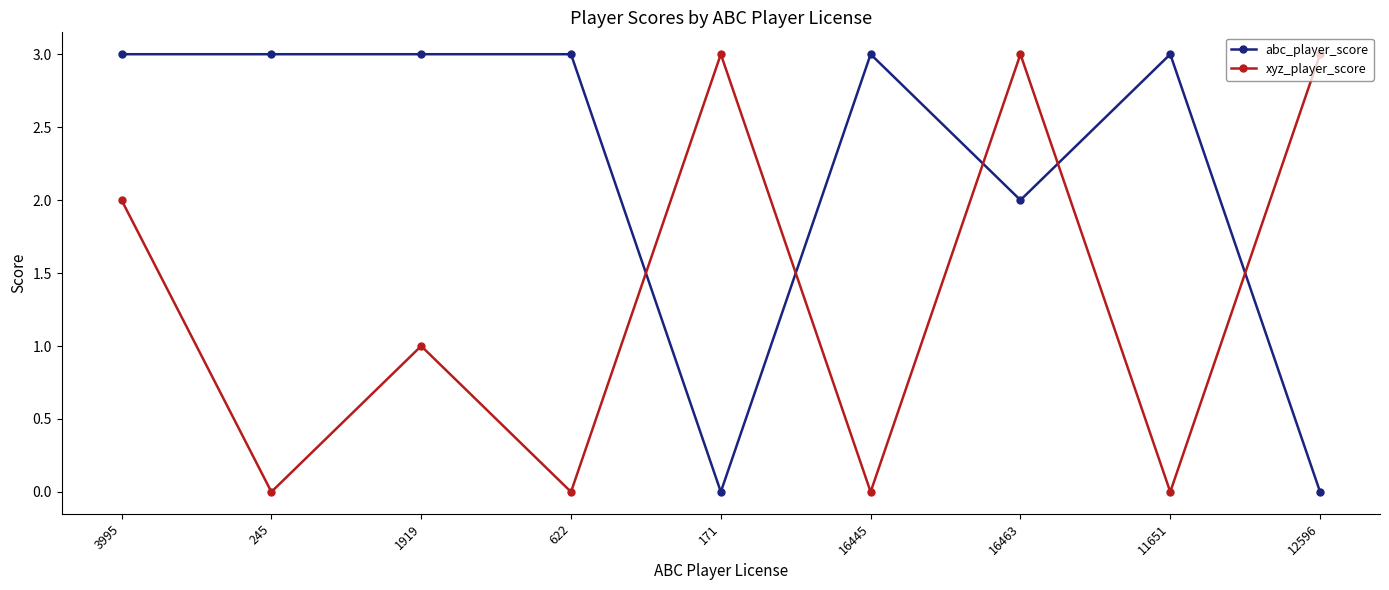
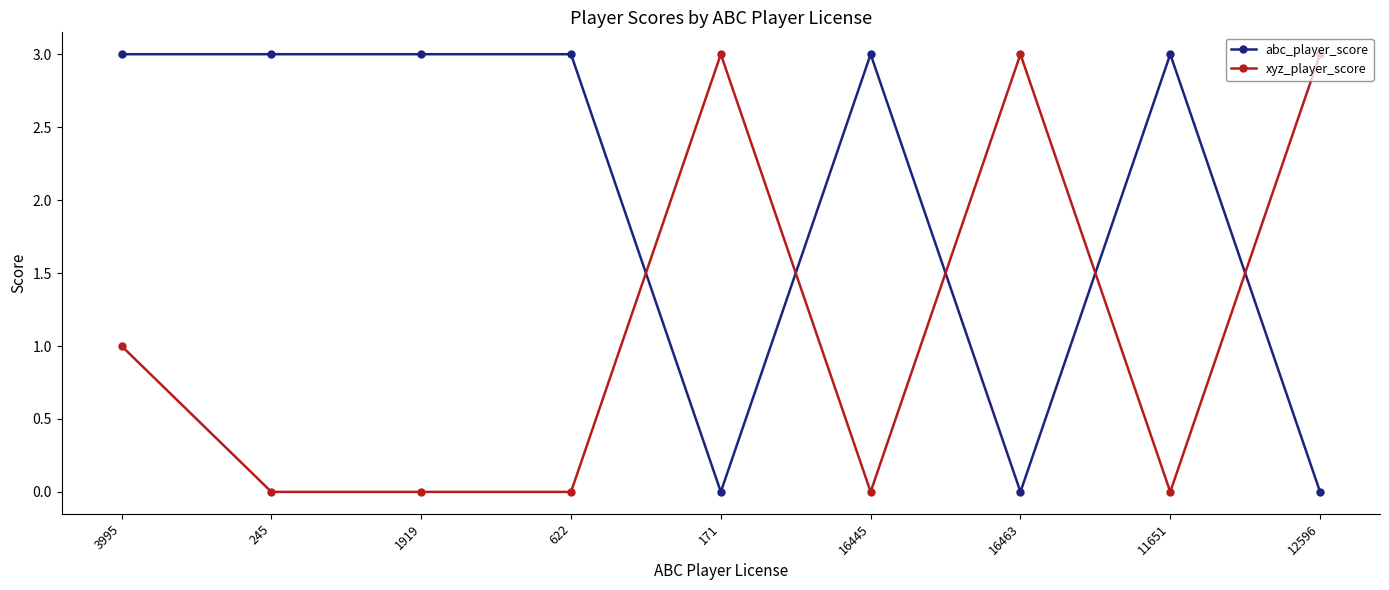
  {
    "abc_player_score": {
      "3995": 3,
      "245": 3,
      "1919": 3,
      "622": 3,
      "171": 0,
      "16445": 3,
-     "16463": 2,
+     "16463": 0,
      "11651": 3,
      "12596": 0
    },
    "xyz_player_score": {
-     "3995": 2,
+     "3995": 1,
      "245": 0,
-     "1919": 1,
+     "1919": 0,
      "622": 0,
      "171": 3,
      "16445": 0,
      "16463": 3,
      "11651": 0
    }
  }
